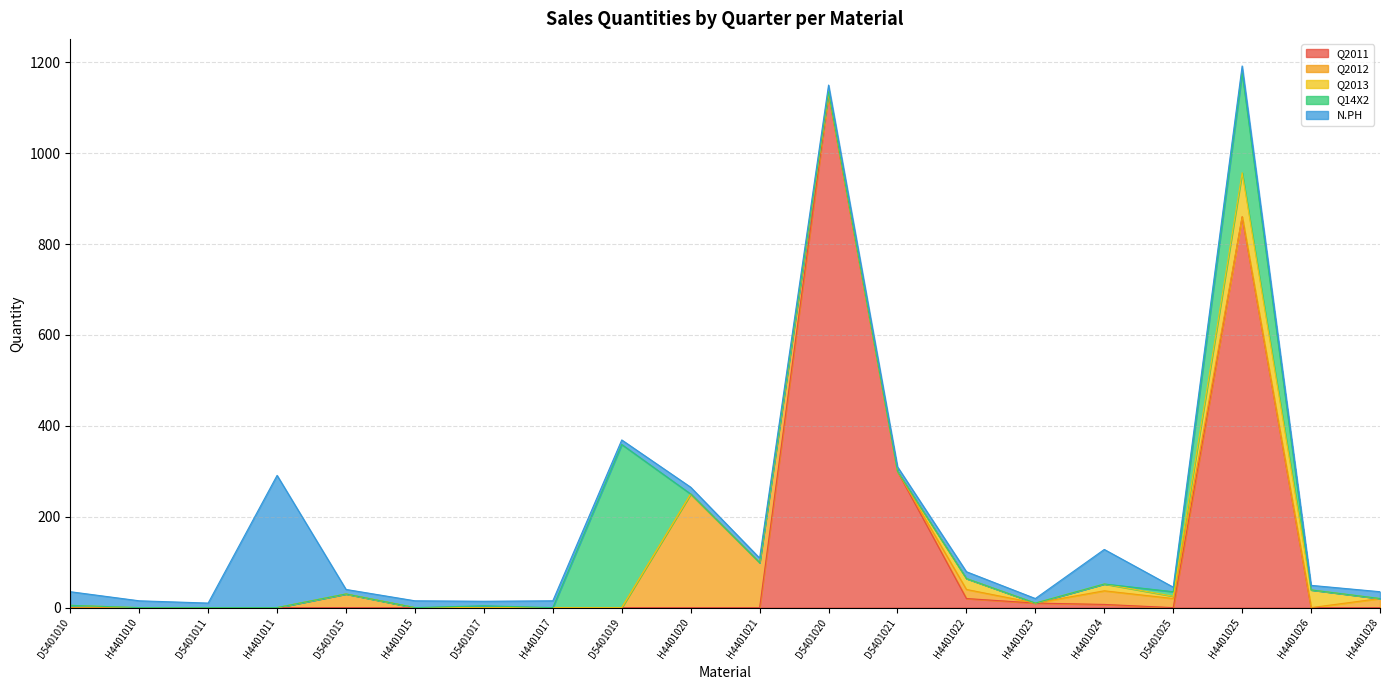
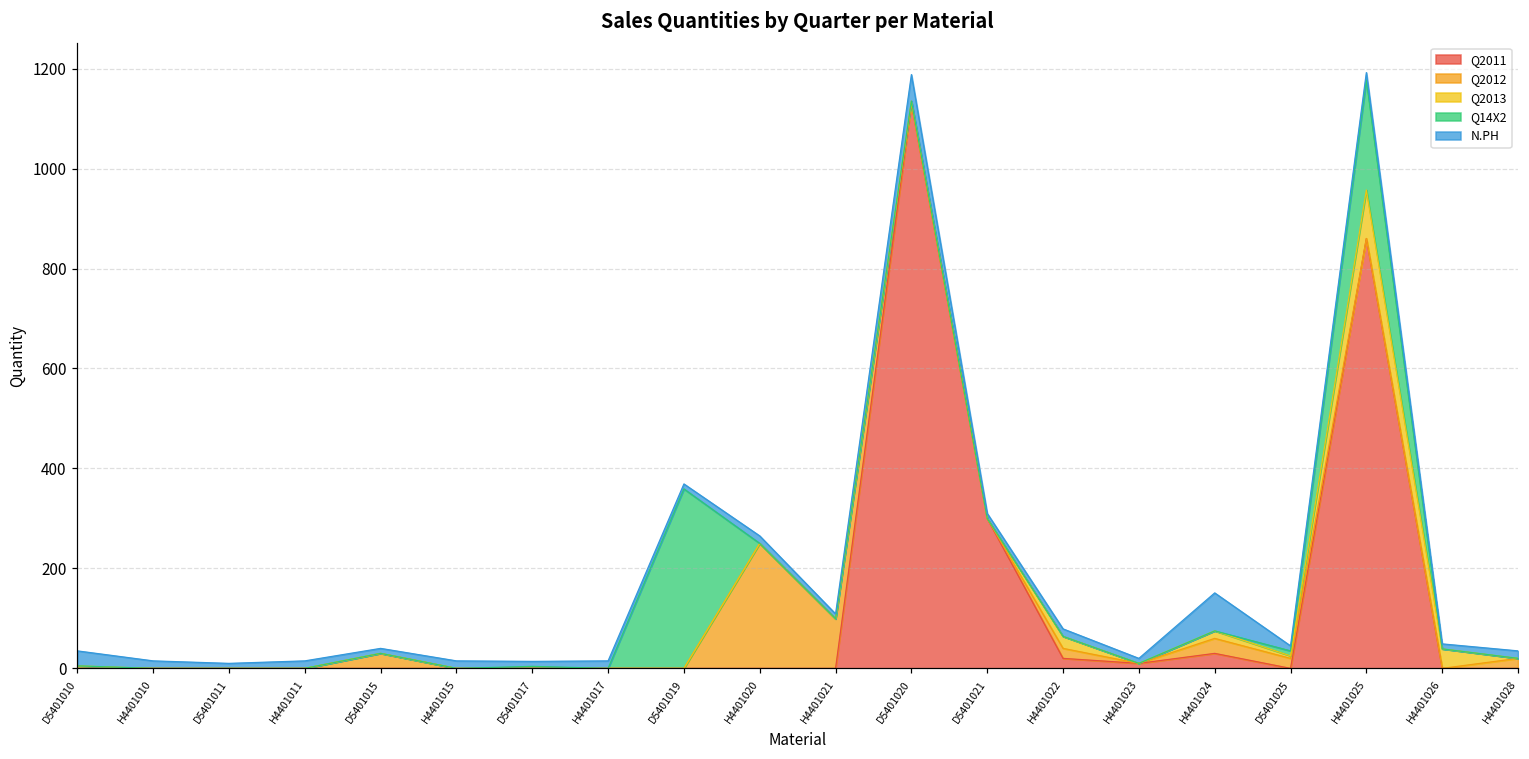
  {
    "Q2011": {
      "D5401015": 0,
      "H4401020": 0,
      "H4401021": 0,
      "H4401022": 20,
-     "H4401024": 10,
+     "H4401024": 30,
      "D5401025": 0,
      "H4401028": 0
    },
    "Q14X2": {
      "D5401019": 360,
      "D5401025": 10,
      "H4401025": 220
    },
    "N.PH": {
      "D5401010": 30,
      "H4401010": 20,
      "D5401011": 10,
-     "H4401011": 290,
+     "H4401011": 20,
      "D5401015": 10,
      "H4401015": 20,
      "D5401017": 10,
      "H4401017": 20,
      "D5401019": 10,
      "H4401020": 20,
      "H4401021": 10,
-     "D5401020": 20,
+     "D5401020": 50,
      "D5401021": 10,
      "H4401022": 20,
      "H4401023": 10,
      "H4401024": 80,
      "D5401025": 10,
      "H4401025": 20,
      "H4401026": 10,
      "H4401028": 20
    }
  }
